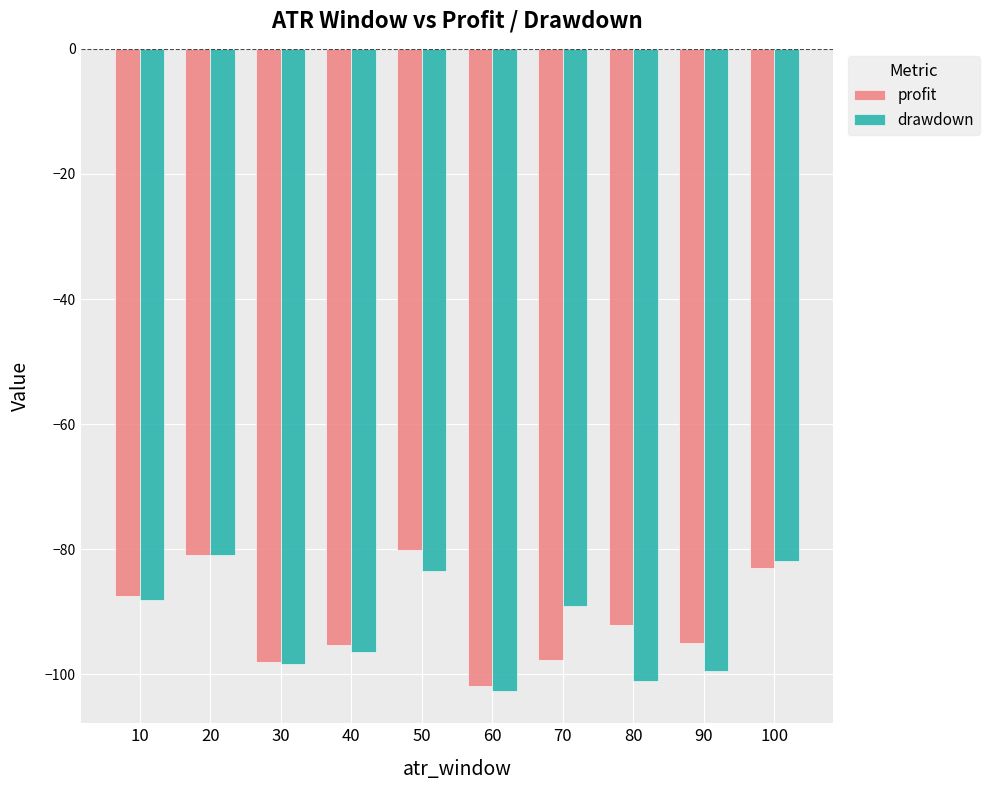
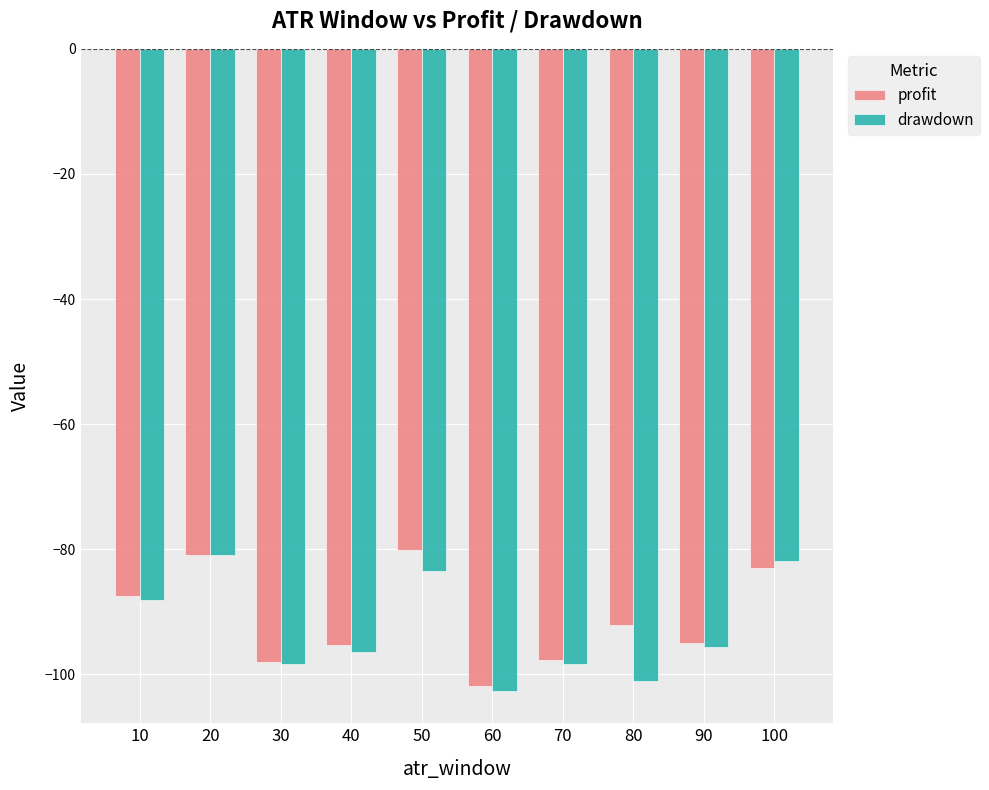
  {
    "profit": {
      "10": -87,
      "20": -81,
      "30": -98,
      "40": -95,
      "50": -80,
      "60": -102,
      "70": -98,
      "80": -92,
      "90": -95,
      "100": -83
    },
    "drawdown": {
      "10": -88,
      "20": -81,
      "30": -98,
      "40": -96,
      "50": -83,
      "60": -103,
-     "70": -89,
+     "70": -98,
      "80": -101,
-     "90": -99,
+     "90": -96,
      "100": -82
    }
  }
